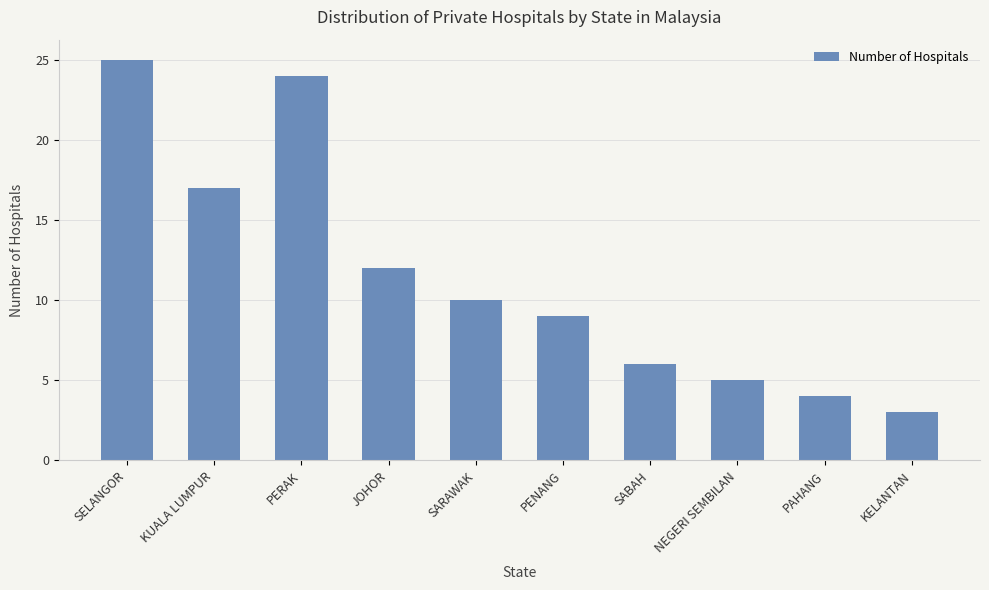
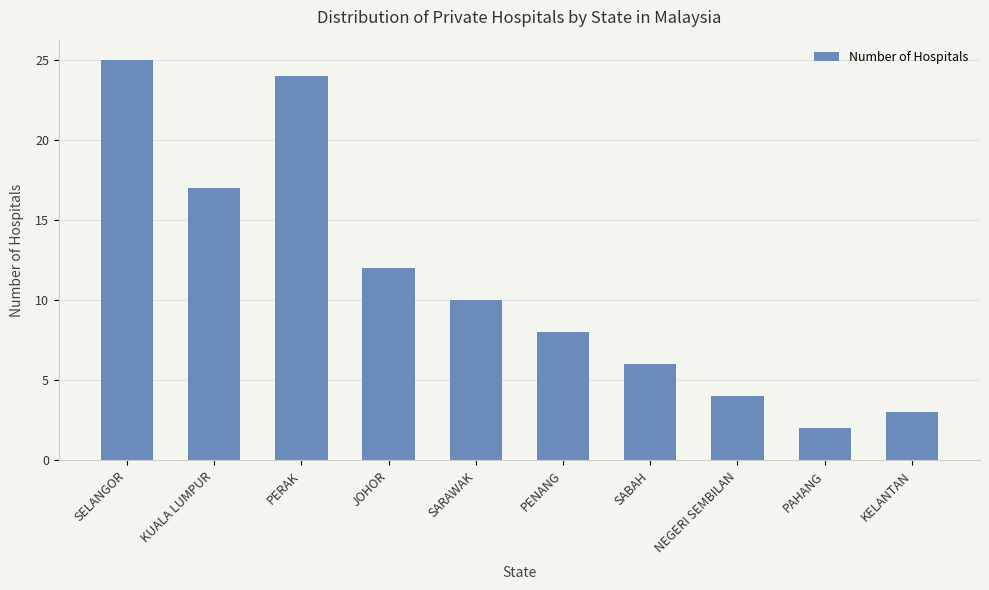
  {
    "SELANGOR": 25,
    "KUALA LUMPUR": 17,
    "PERAK": 24,
    "JOHOR": 12,
    "SARAWAK": 10,
-   "PENANG": 9,
+   "PENANG": 8,
    "SABAH": 6,
-   "NEGERI SEMBILAN": 5,
-   "PAHANG": 4,
+   "NEGERI SEMBILAN": 4,
+   "PAHANG": 2,
    "KELANTAN": 3
  }
